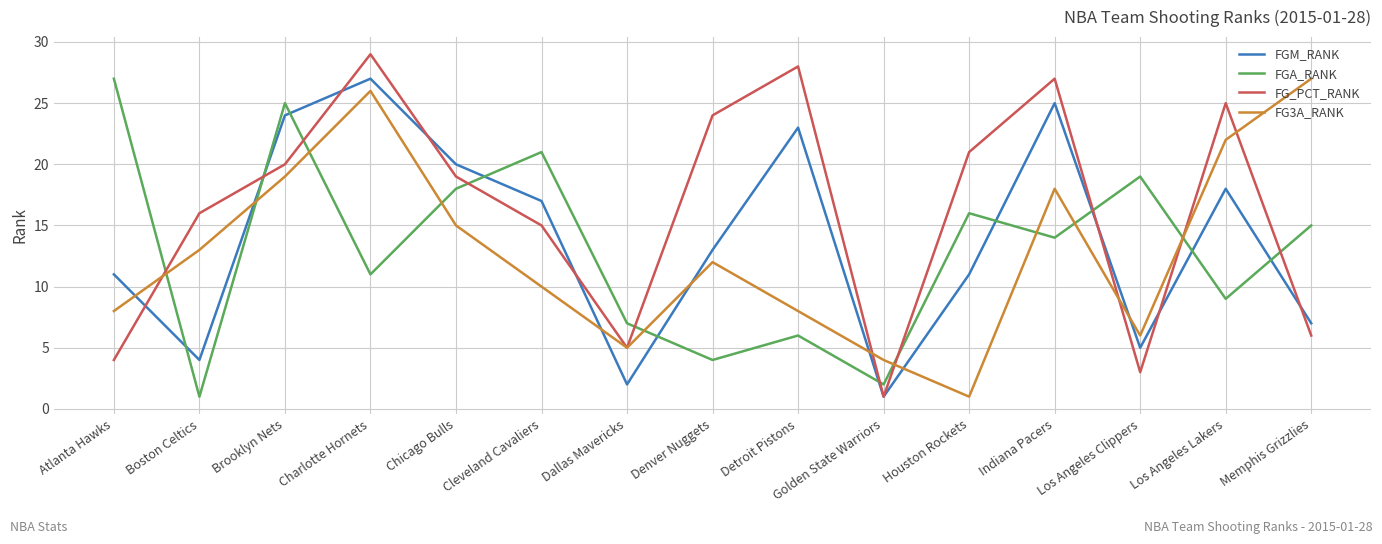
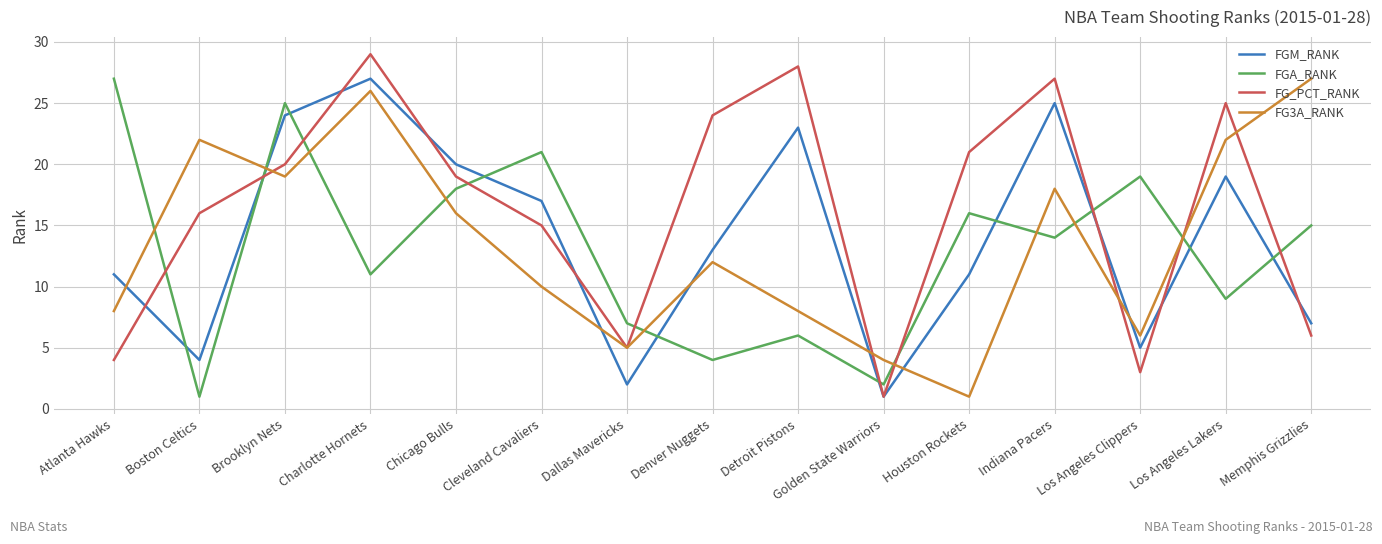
  {
    "FGM_RANK": {
      "Atlanta Hawks": 11,
      "Boston Celtics": 4,
      "Brooklyn Nets": 24,
      "Charlotte Hornets": 27,
      "Chicago Bulls": 20,
      "Cleveland Cavaliers": 17,
      "Dallas Mavericks": 2,
      "Denver Nuggets": 13,
      "Detroit Pistons": 23,
      "Houston Rockets": 11,
      "Indiana Pacers": 25,
      "Los Angeles Clippers": 5,
-     "Los Angeles Lakers": 18,
+     "Los Angeles Lakers": 19,
      "Memphis Grizzlies": 7
    },
    "FGA_RANK": {
      "Atlanta Hawks": 27,
      "Boston Celtics": 1,
      "Brooklyn Nets": 25,
      "Charlotte Hornets": 11,
      "Chicago Bulls": 18,
      "Cleveland Cavaliers": 21,
      "Dallas Mavericks": 7,
      "Denver Nuggets": 4,
      "Detroit Pistons": 6,
      "Golden State Warriors": 2,
      "Houston Rockets": 16,
      "Indiana Pacers": 14,
      "Los Angeles Clippers": 19,
      "Los Angeles Lakers": 9,
      "Memphis Grizzlies": 15
    },
    "FG_PCT_RANK": {
      "Atlanta Hawks": 4,
      "Boston Celtics": 16,
      "Brooklyn Nets": 20,
      "Charlotte Hornets": 29,
      "Chicago Bulls": 19,
      "Cleveland Cavaliers": 15,
      "Denver Nuggets": 24,
      "Detroit Pistons": 28,
      "Houston Rockets": 21,
      "Indiana Pacers": 27,
      "Los Angeles Clippers": 3,
      "Los Angeles Lakers": 25,
      "Memphis Grizzlies": 6
    },
    "FG3A_RANK": {
      "Atlanta Hawks": 8,
-     "Boston Celtics": 13,
+     "Boston Celtics": 22,
      "Brooklyn Nets": 19,
      "Charlotte Hornets": 26,
-     "Chicago Bulls": 15,
+     "Chicago Bulls": 16,
      "Cleveland Cavaliers": 10,
      "Denver Nuggets": 12,
      "Detroit Pistons": 8,
      "Golden State Warriors": 4,
      "Houston Rockets": 1,
      "Indiana Pacers": 18,
      "Los Angeles Clippers": 6,
      "Los Angeles Lakers": 22,
      "Memphis Grizzlies": 27
    }
  }
